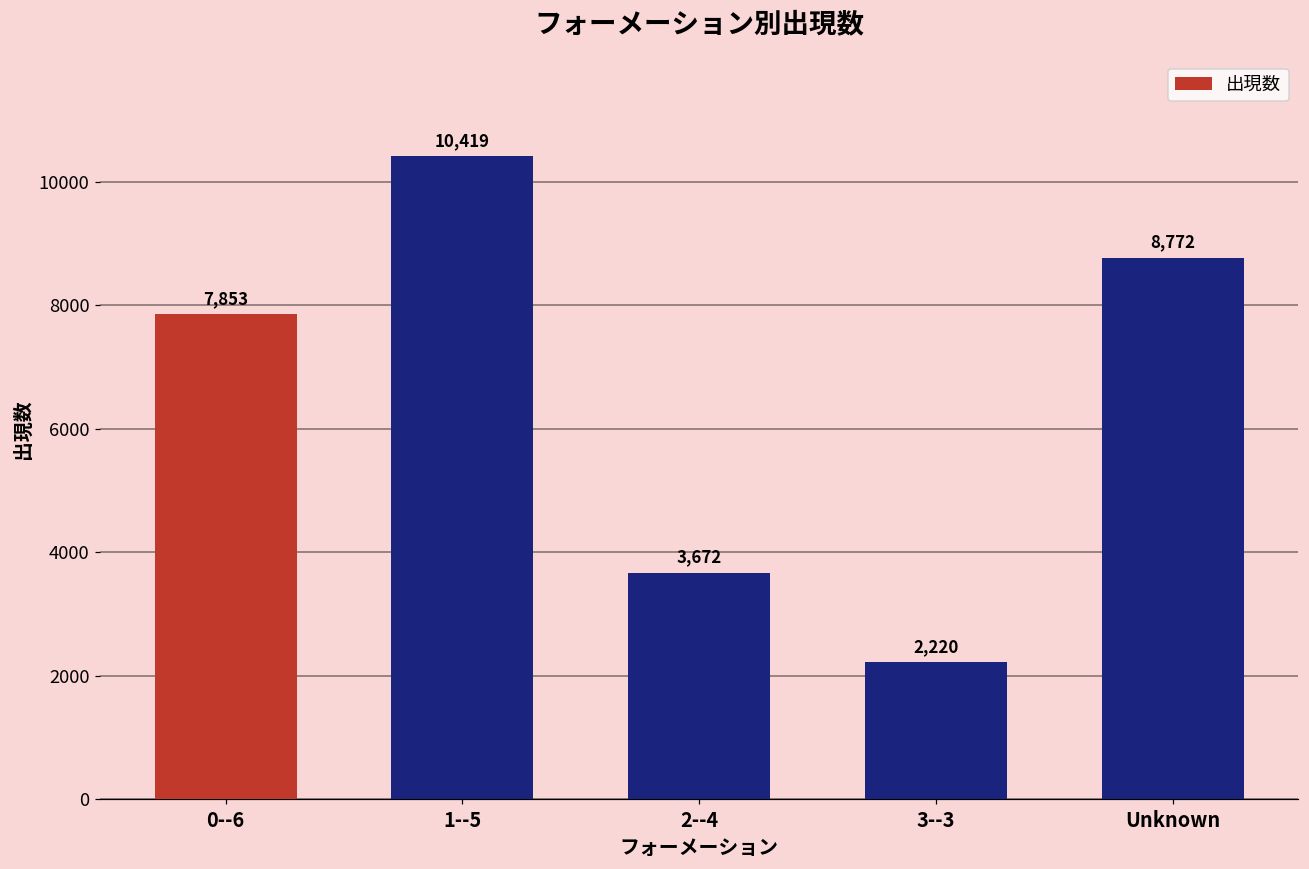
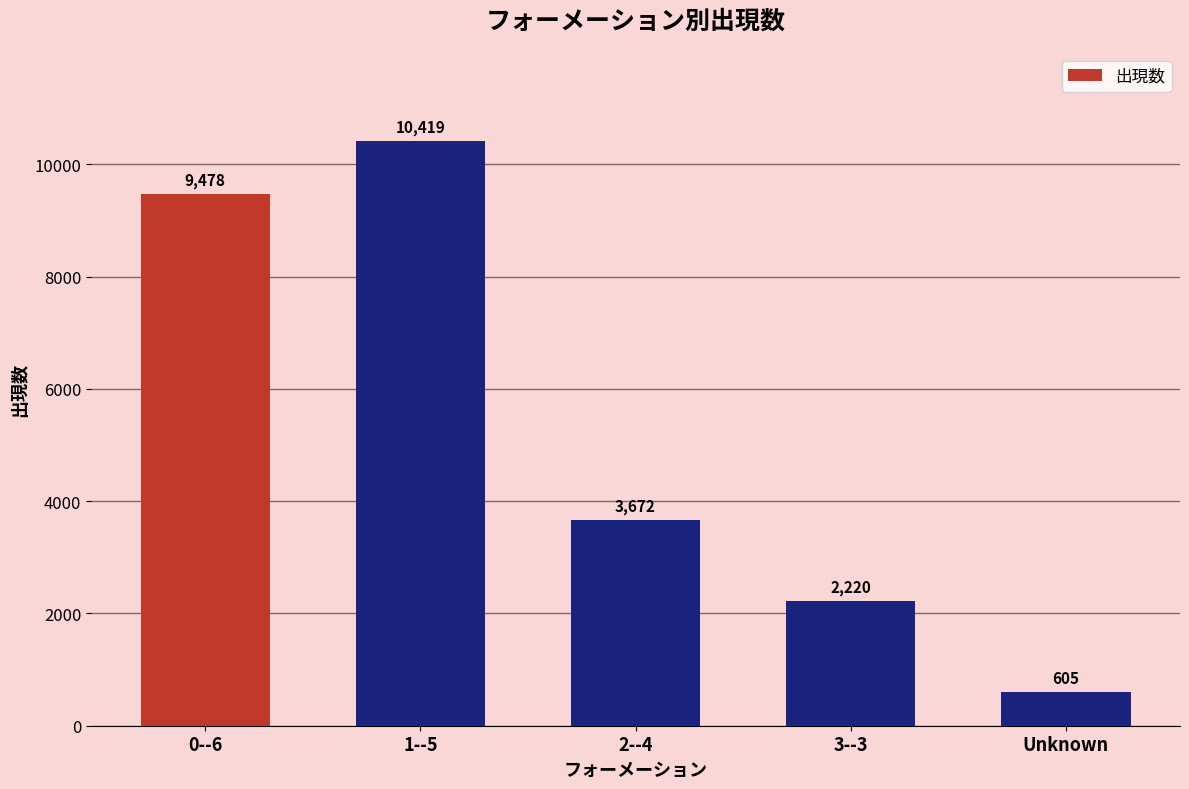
  {
-   "0--6": "7,853",
+   "0--6": "9,478",
    "1--5": "10,419",
    "2--4": "3,672",
    "3--3": "2,220",
-   "Unknown": "8,772"
+   "Unknown": "605"
  }
